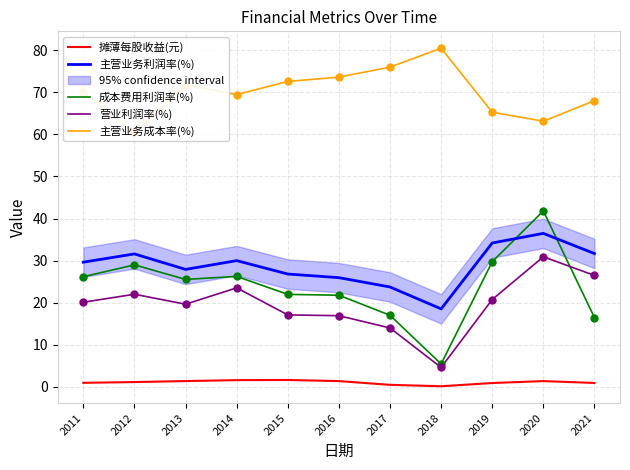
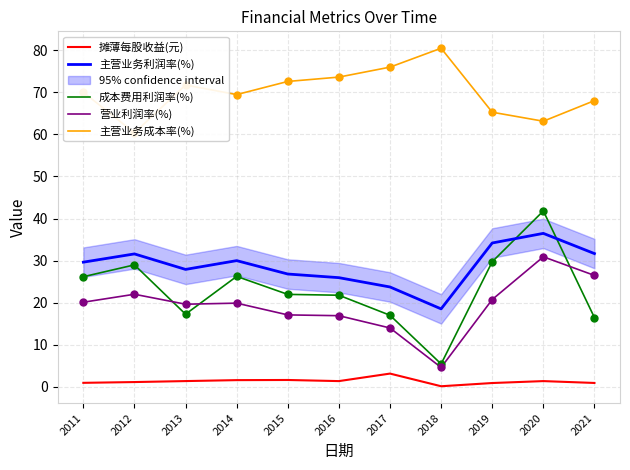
  {
    "摊薄每股收益(元)": {
      "2011": 1,
      "2012": 1,
      "2013": 1,
      "2014": 2,
      "2015": 2,
      "2016": 1,
-     "2017": 0,
+     "2017": 3,
      "2018": 0,
      "2019": 1,
      "2020": 1,
      "2021": 1
    },
    "成本费用利润率(%)": {
      "2011": 26,
      "2012": 29,
-     "2013": 26,
+     "2013": 17,
      "2014": 26,
      "2015": 22,
      "2016": 22,
      "2017": 17,
      "2018": 5,
      "2019": 30,
      "2020": 42,
      "2021": 16
    },
    "营业利润率(%)": {
      "2011": 20,
      "2012": 22,
      "2013": 20,
-     "2014": 24,
+     "2014": 20,
      "2015": 17,
      "2016": 17,
      "2017": 14,
      "2018": 5,
      "2019": 21,
      "2020": 31,
      "2021": 26
    },
    "主营业务成本率(%)": {
      "2014": 69,
      "2015": 73,
      "2016": 74,
      "2017": 76,
      "2018": 80,
      "2019": 65,
      "2020": 63,
      "2021": 68
    }
  }
